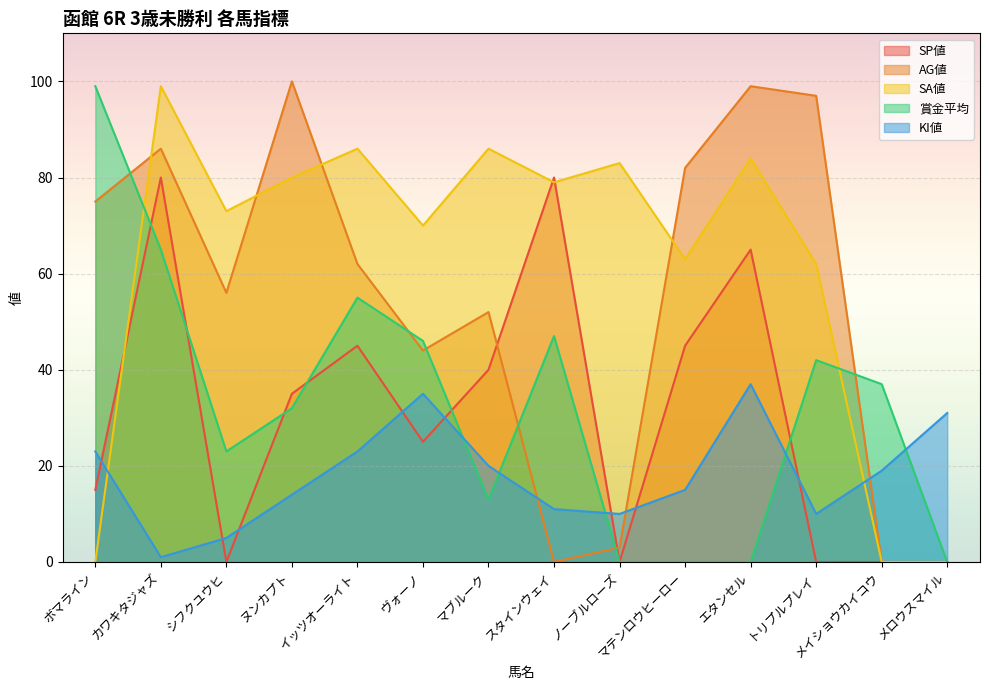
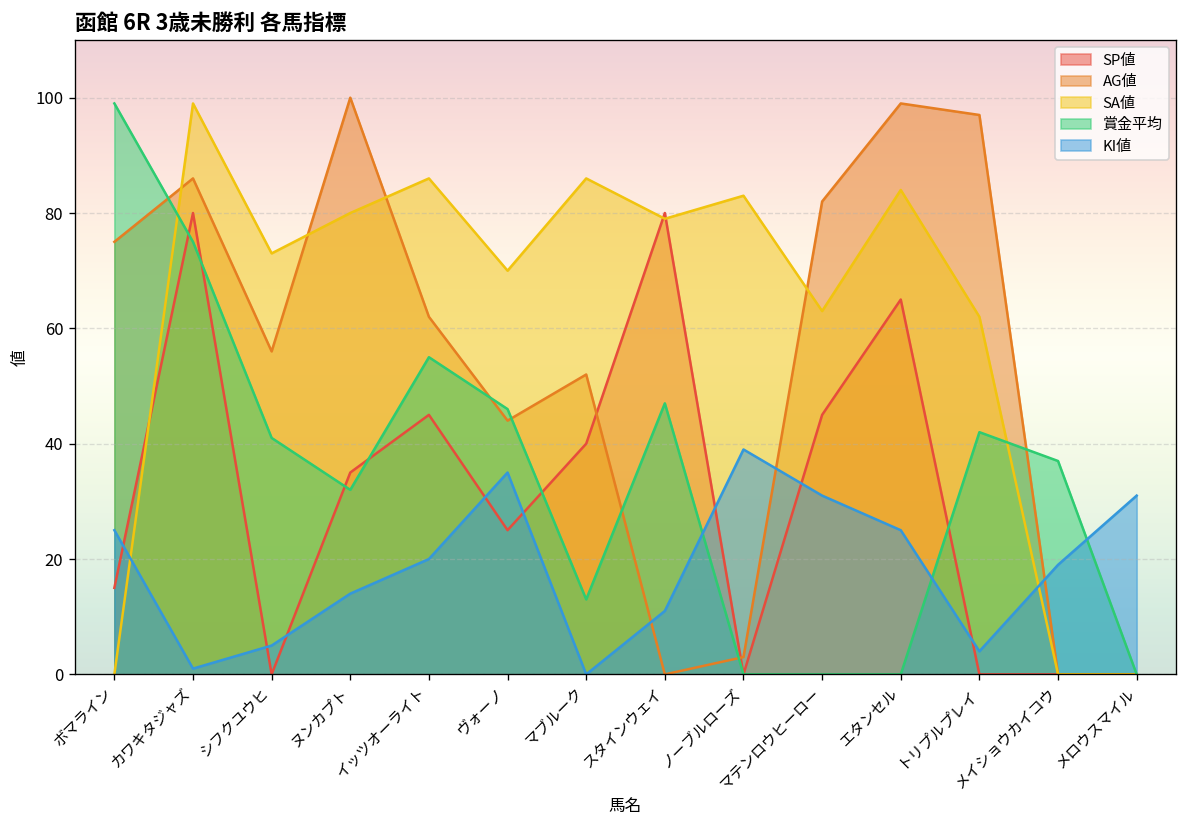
  {
    "賞金平均": {
      "ボマライン": 99,
-     "カワキタジャズ": 65,
-     "シフクユウヒ": 23,
+     "カワキタジャズ": 75,
+     "シフクユウヒ": 41,
      "ヌンカプト": 32,
      "イッツオーライト": 55,
      "ヴォーノ": 46,
      "マブルーク": 13,
      "スタインウェイ": 47,
      "マテンロウヒーロー": 0,
      "エタンセル": 0,
      "トリプルプレイ": 42,
      "メイショウカイコウ": 37
    },
    "KI値": {
-     "ボマライン": 23,
+     "ボマライン": 25,
      "カワキタジャズ": 1,
      "シフクユウヒ": 5,
      "ヌンカプト": 14,
-     "イッツオーライト": 23,
+     "イッツオーライト": 20,
      "ヴォーノ": 35,
-     "マブルーク": 20,
+     "マブルーク": 0,
      "スタインウェイ": 11,
-     "ノーブルローズ": 10,
-     "マテンロウヒーロー": 15,
-     "エタンセル": 37,
-     "トリプルプレイ": 10,
+     "ノーブルローズ": 39,
+     "マテンロウヒーロー": 31,
+     "エタンセル": 25,
+     "トリプルプレイ": 4,
      "メイショウカイコウ": 19,
      "メロウスマイル": 31
    }
  }
